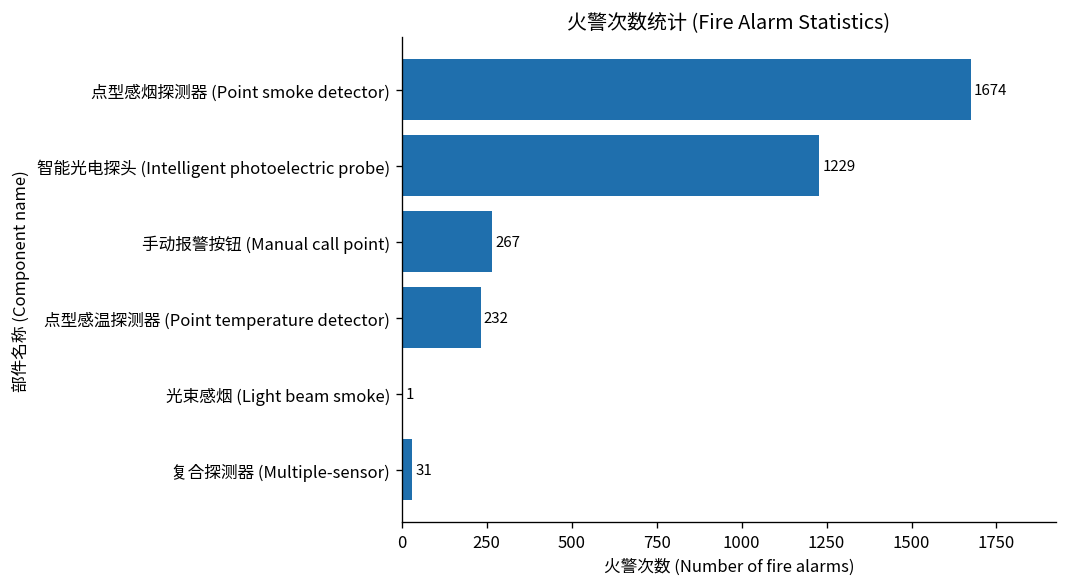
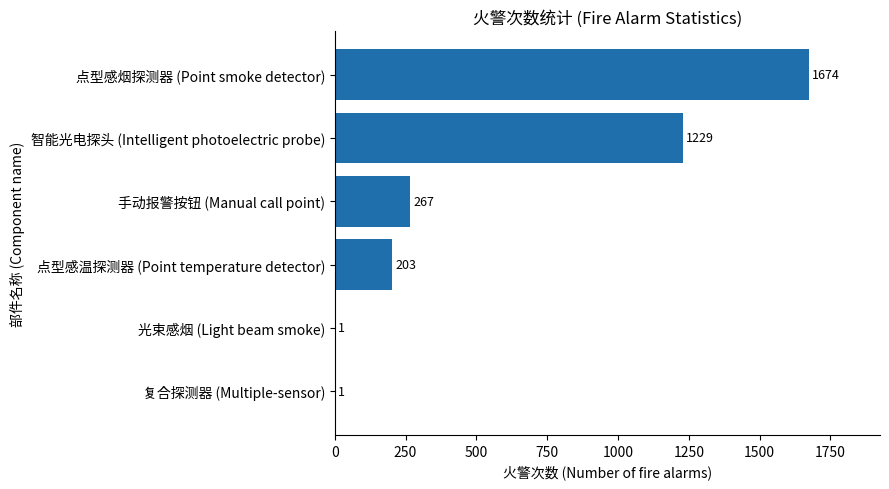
  {
    "点型感烟探测器 (Point smoke detector)": 1674,
    "智能光电探头 (Intelligent photoelectric probe)": 1229,
    "手动报警按钮 (Manual call point)": 267,
-   "点型感温探测器 (Point temperature detector)": 232,
+   "点型感温探测器 (Point temperature detector)": 203,
    "光束感烟 (Light beam smoke)": 1,
-   "复合探测器 (Multiple-sensor)": 31
+   "复合探测器 (Multiple-sensor)": 1
  }
